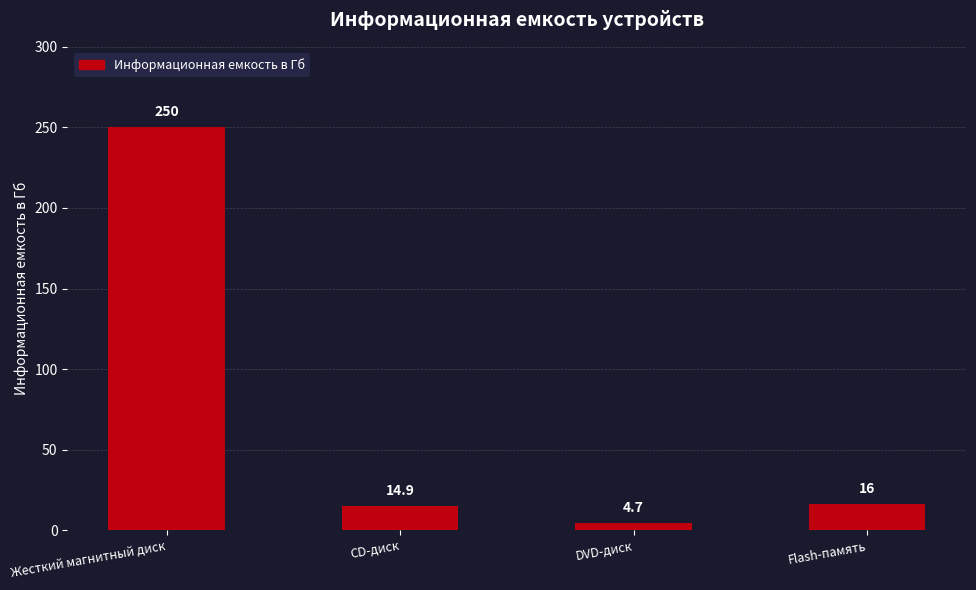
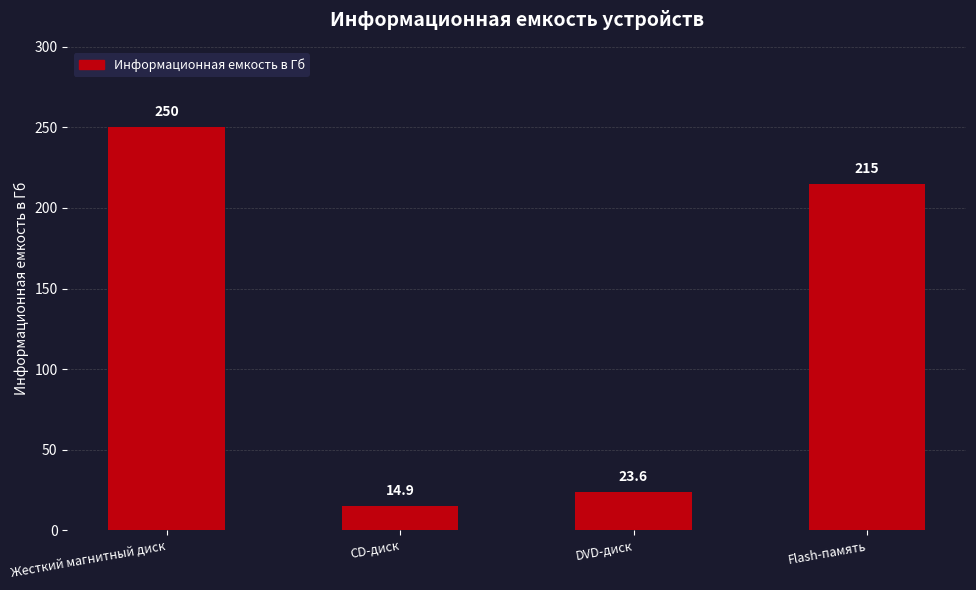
  {
    "Жесткий магнитный диск": 250,
    "CD-диск": 14.9,
-   "DVD-диск": 4.7,
-   "Flash-память": 16
+   "DVD-диск": 23.6,
+   "Flash-память": 215
  }
